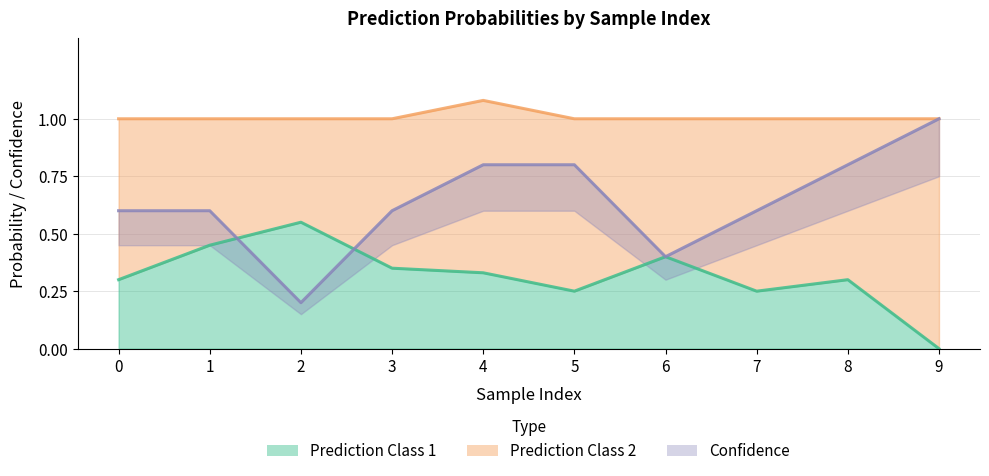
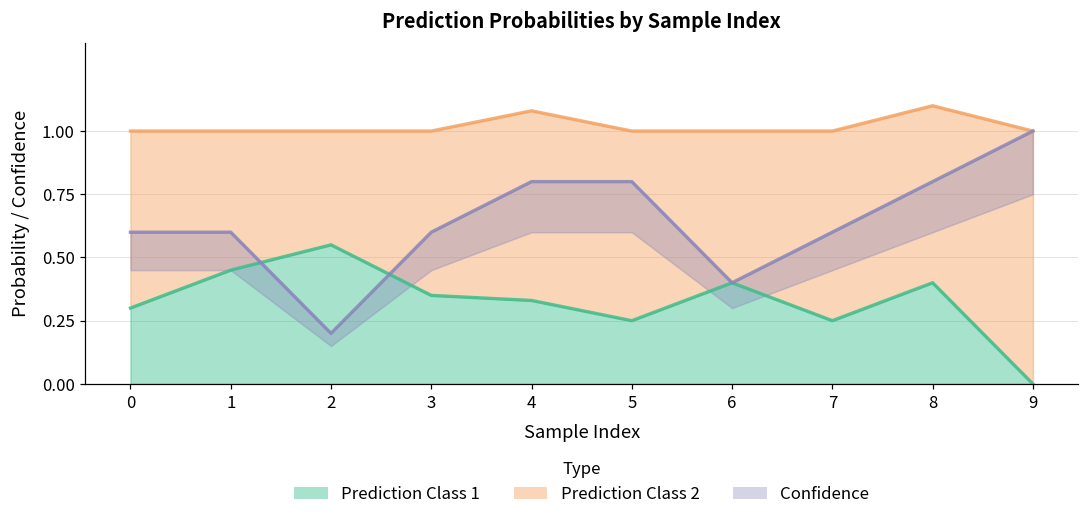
  {
    "Prediction Class 1": {
      "0": 0.3,
      "1": 0.45,
      "2": 0.55,
      "3": 0.35,
      "4": 0.33,
      "5": 0.25,
      "7": 0.25,
-     "8": 0.3,
+     "8": 0.4,
      "9": 0.0
    },
    "Prediction Class 2": {
      "0": 0.7,
      "1": 0.55,
      "2": 0.45,
      "3": 0.65,
      "4": 0.75,
      "5": 0.75,
      "6": 0.6,
      "7": 0.75,
      "8": 0.7
    },
    "Confidence": {
      "0": 0.6,
      "1": 0.6,
      "2": 0.2,
      "3": 0.6,
      "4": 0.8,
      "5": 0.8,
      "7": 0.6,
      "8": 0.8
    }
  }
